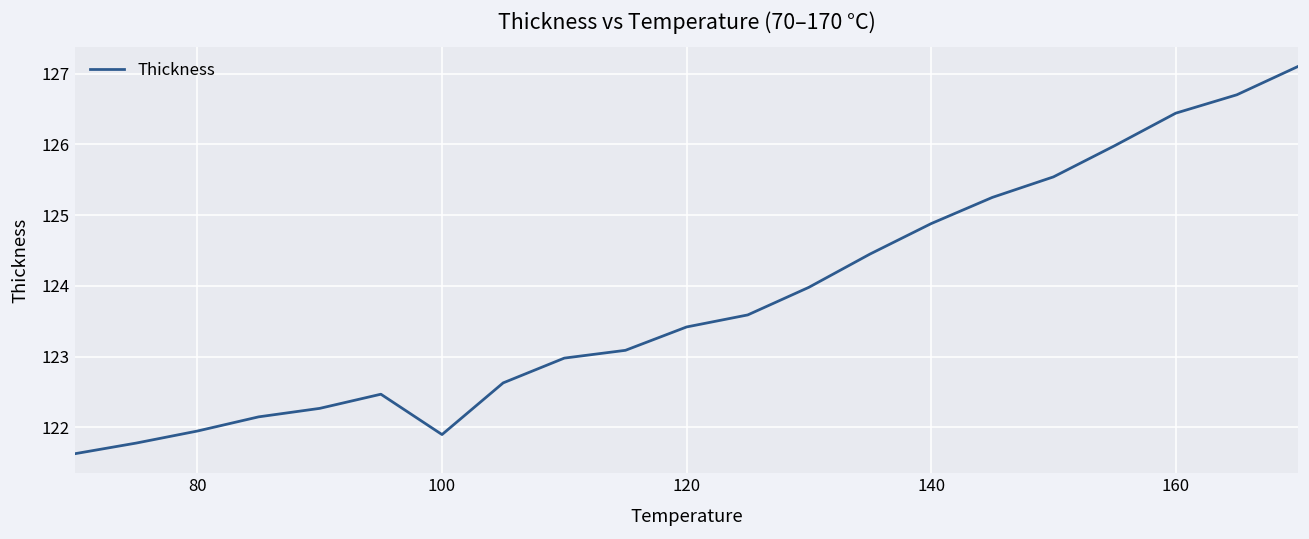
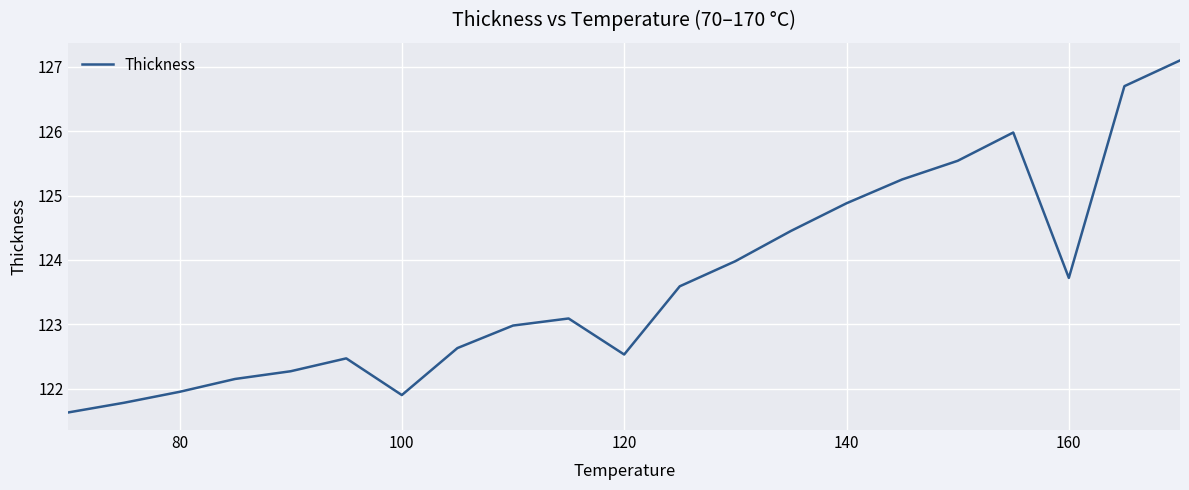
  {
    "80": 122.0,
    "100": 121.9,
-   "120": 123.4,
+   "120": 122.5,
    "140": 124.9,
-   "160": 126.4
+   "160": 123.7
  }
